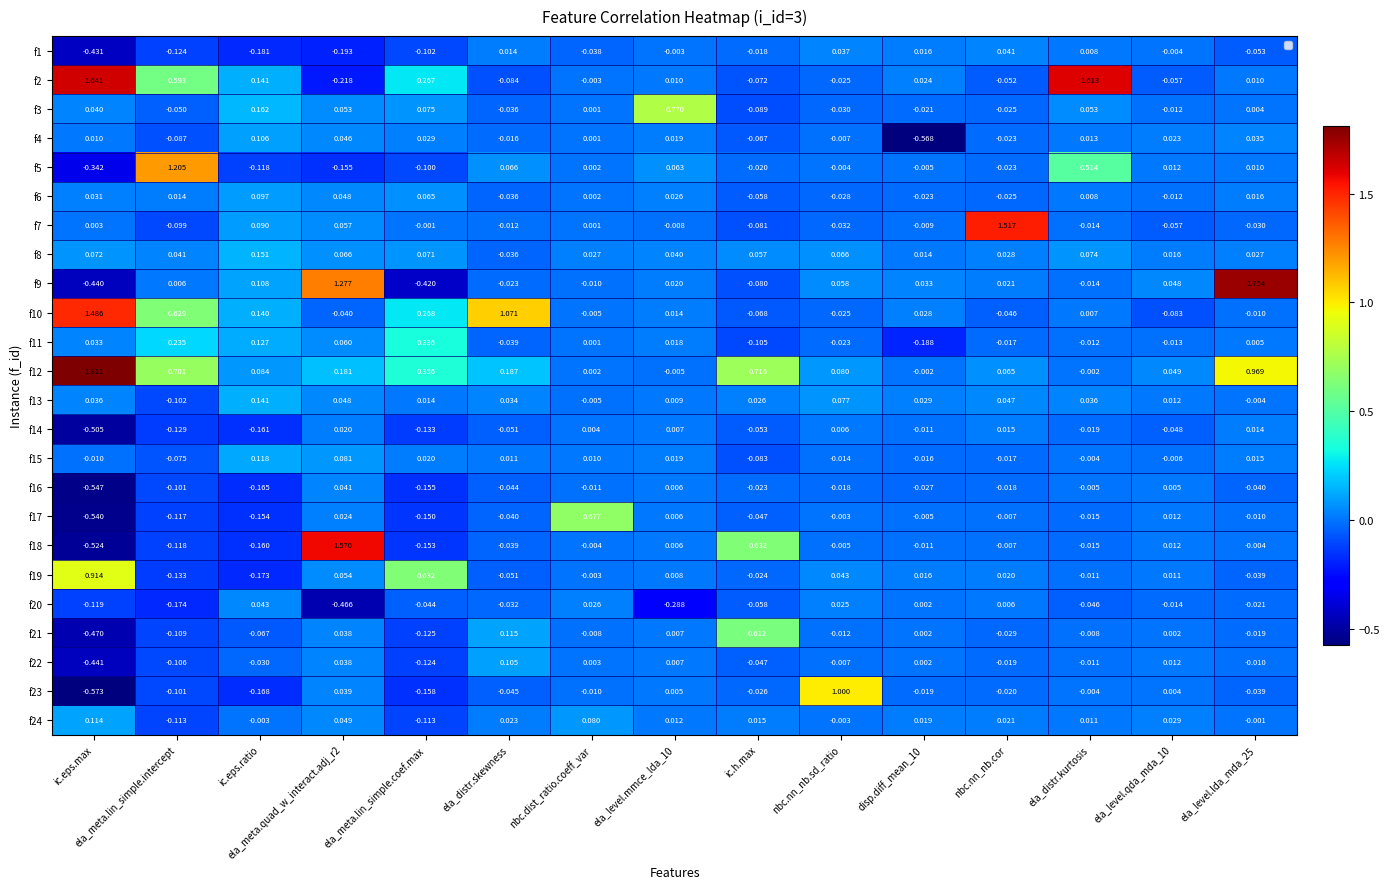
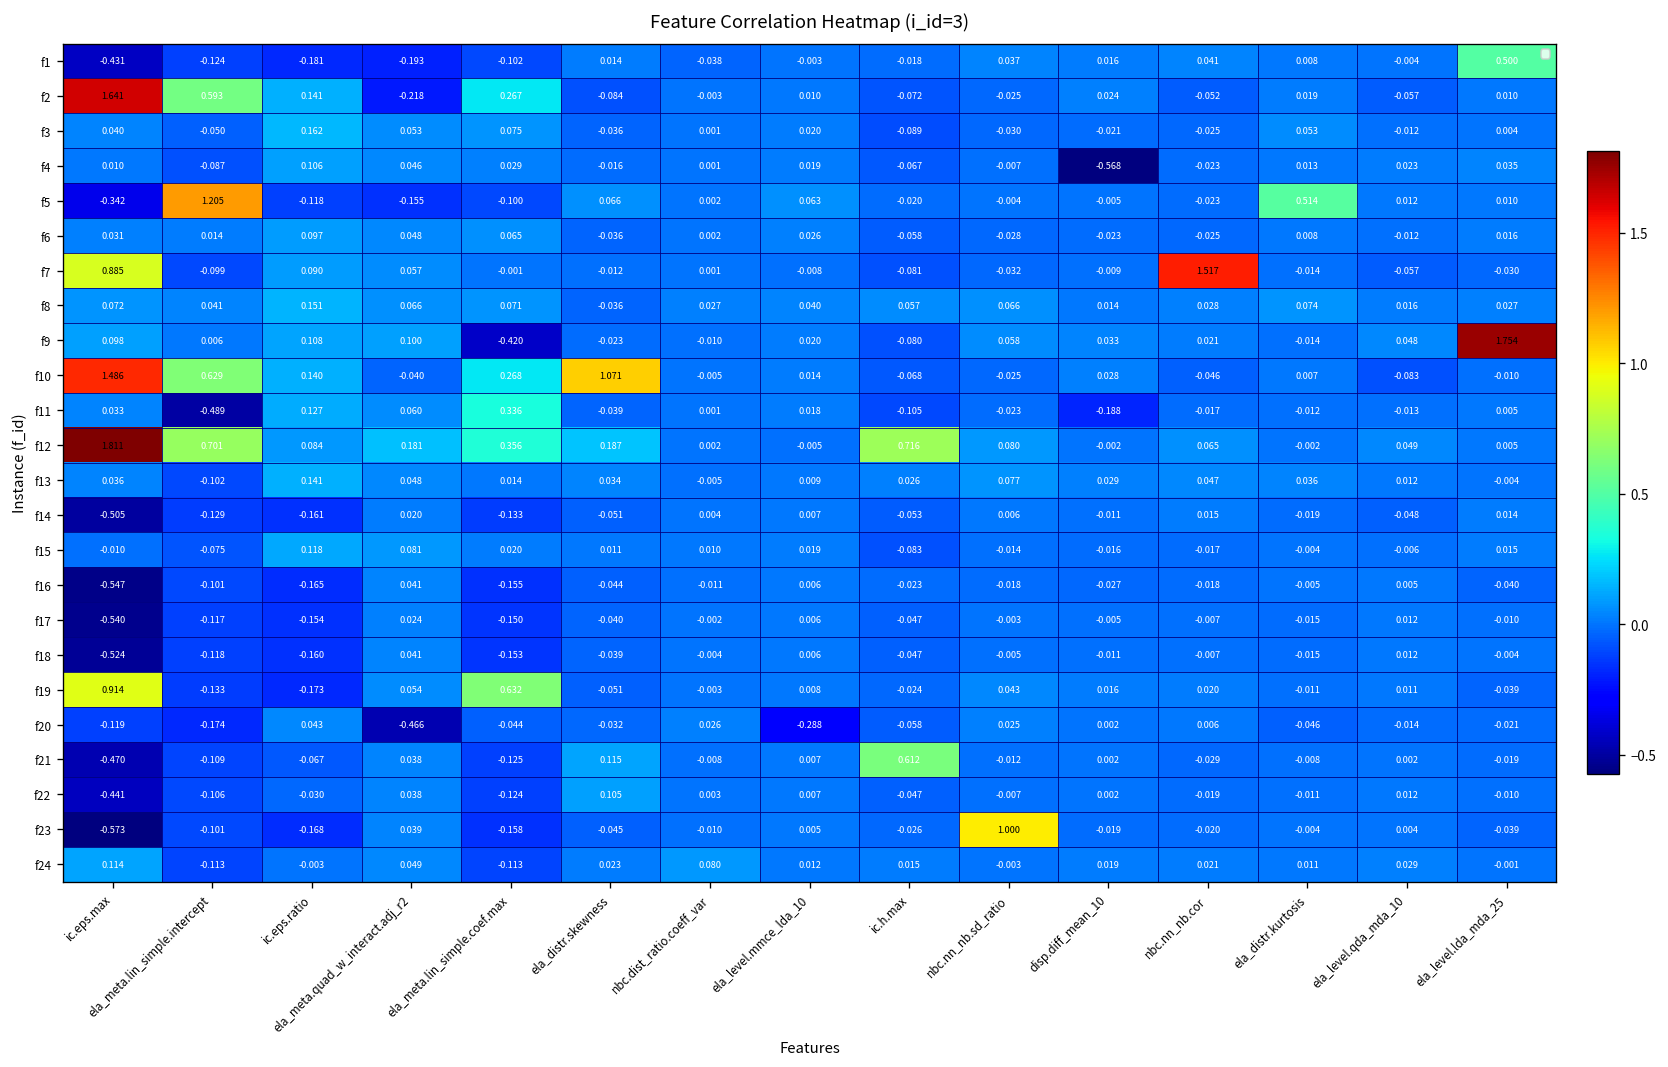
  {
    "f1": {
      "ic.eps.max": -0.431,
      "ela_meta.lin_simple.intercept": -0.124,
      "ic.eps.ratio": -0.181,
      "ela_meta.quad_w_interact.adj_r2": -0.193,
      "ela_meta.lin_simple.coef.max": -0.102,
      "ela_distr.skewness": 0.014,
      "nbc.dist_ratio.coeff_var": -0.038,
      "ela_level.mmce_lda_10": -0.003,
      "ic.h.max": -0.018,
      "nbc.nn_nb.sd_ratio": 0.037,
      "disp.diff_mean_10": 0.016,
      "nbc.nn_nb.cor": 0.041,
      "ela_distr.kurtosis": 0.008,
      "ela_level.qda_mda_10": -0.004,
-     "ela_level.lda_mda_25": -0.053
+     "ela_level.lda_mda_25": 0.500
    },
    "f2": {
      "ic.eps.max": 1.641,
      "ela_meta.lin_simple.intercept": 0.593,
      "ic.eps.ratio": 0.141,
      "ela_meta.quad_w_interact.adj_r2": -0.218,
      "ela_meta.lin_simple.coef.max": 0.267,
      "ela_distr.skewness": -0.084,
      "nbc.dist_ratio.coeff_var": -0.003,
      "ela_level.mmce_lda_10": 0.010,
      "ic.h.max": -0.072,
      "nbc.nn_nb.sd_ratio": -0.025,
      "disp.diff_mean_10": 0.024,
      "nbc.nn_nb.cor": -0.052,
-     "ela_distr.kurtosis": 1.613,
+     "ela_distr.kurtosis": 0.019,
      "ela_level.qda_mda_10": -0.057,
      "ela_level.lda_mda_25": 0.010
    },
    "f3": {
      "ic.eps.max": 0.040,
      "ela_meta.lin_simple.intercept": -0.050,
      "ic.eps.ratio": 0.162,
      "ela_meta.quad_w_interact.adj_r2": 0.053,
      "ela_meta.lin_simple.coef.max": 0.075,
      "ela_distr.skewness": -0.036,
      "nbc.dist_ratio.coeff_var": 0.001,
-     "ela_level.mmce_lda_10": 0.770,
+     "ela_level.mmce_lda_10": 0.020,
      "ic.h.max": -0.089,
      "nbc.nn_nb.sd_ratio": -0.030,
      "disp.diff_mean_10": -0.021,
      "nbc.nn_nb.cor": -0.025,
      "ela_distr.kurtosis": 0.053,
      "ela_level.qda_mda_10": -0.012,
      "ela_level.lda_mda_25": 0.004
    },
    "f7": {
-     "ic.eps.max": 0.003,
+     "ic.eps.max": 0.885,
      "ela_meta.lin_simple.intercept": -0.099,
      "ic.eps.ratio": 0.090,
      "ela_meta.quad_w_interact.adj_r2": 0.057,
      "ela_meta.lin_simple.coef.max": -0.001,
      "ela_distr.skewness": -0.012,
      "nbc.dist_ratio.coeff_var": 0.001,
      "ela_level.mmce_lda_10": -0.008,
      "ic.h.max": -0.081,
      "nbc.nn_nb.sd_ratio": -0.032,
      "disp.diff_mean_10": -0.009,
      "nbc.nn_nb.cor": 1.517,
      "ela_distr.kurtosis": -0.014,
      "ela_level.qda_mda_10": -0.057,
      "ela_level.lda_mda_25": -0.030
    },
    "f9": {
-     "ic.eps.max": -0.440,
+     "ic.eps.max": 0.098,
      "ela_meta.lin_simple.intercept": 0.006,
      "ic.eps.ratio": 0.108,
-     "ela_meta.quad_w_interact.adj_r2": 1.277,
+     "ela_meta.quad_w_interact.adj_r2": 0.100,
      "ela_meta.lin_simple.coef.max": -0.420,
      "ela_distr.skewness": -0.023,
      "nbc.dist_ratio.coeff_var": -0.010,
      "ela_level.mmce_lda_10": 0.020,
      "ic.h.max": -0.080,
      "nbc.nn_nb.sd_ratio": 0.058,
      "disp.diff_mean_10": 0.033,
      "nbc.nn_nb.cor": 0.021,
      "ela_distr.kurtosis": -0.014,
      "ela_level.qda_mda_10": 0.048,
      "ela_level.lda_mda_25": 1.754
    },
    "f11": {
      "ic.eps.max": 0.033,
-     "ela_meta.lin_simple.intercept": 0.235,
+     "ela_meta.lin_simple.intercept": -0.489,
      "ic.eps.ratio": 0.127,
      "ela_meta.quad_w_interact.adj_r2": 0.060,
      "ela_meta.lin_simple.coef.max": 0.336,
      "ela_distr.skewness": -0.039,
      "nbc.dist_ratio.coeff_var": 0.001,
      "ela_level.mmce_lda_10": 0.018,
      "ic.h.max": -0.105,
      "nbc.nn_nb.sd_ratio": -0.023,
      "disp.diff_mean_10": -0.188,
      "nbc.nn_nb.cor": -0.017,
      "ela_distr.kurtosis": -0.012,
      "ela_level.qda_mda_10": -0.013,
      "ela_level.lda_mda_25": 0.005
    },
    "f12": {
      "ic.eps.max": 1.811,
      "ela_meta.lin_simple.intercept": 0.701,
      "ic.eps.ratio": 0.084,
      "ela_meta.quad_w_interact.adj_r2": 0.181,
      "ela_meta.lin_simple.coef.max": 0.356,
      "ela_distr.skewness": 0.187,
      "nbc.dist_ratio.coeff_var": 0.002,
      "ela_level.mmce_lda_10": -0.005,
      "ic.h.max": 0.716,
      "nbc.nn_nb.sd_ratio": 0.080,
      "disp.diff_mean_10": -0.002,
      "nbc.nn_nb.cor": 0.065,
      "ela_distr.kurtosis": -0.002,
      "ela_level.qda_mda_10": 0.049,
-     "ela_level.lda_mda_25": 0.969
+     "ela_level.lda_mda_25": 0.005
    },
    "f17": {
      "ic.eps.max": -0.540,
      "ela_meta.lin_simple.intercept": -0.117,
      "ic.eps.ratio": -0.154,
      "ela_meta.quad_w_interact.adj_r2": 0.024,
      "ela_meta.lin_simple.coef.max": -0.150,
      "ela_distr.skewness": -0.040,
-     "nbc.dist_ratio.coeff_var": 0.677,
+     "nbc.dist_ratio.coeff_var": -0.002,
      "ela_level.mmce_lda_10": 0.006,
      "ic.h.max": -0.047,
      "nbc.nn_nb.sd_ratio": -0.003,
      "disp.diff_mean_10": -0.005,
      "nbc.nn_nb.cor": -0.007,
      "ela_distr.kurtosis": -0.015,
      "ela_level.qda_mda_10": 0.012,
      "ela_level.lda_mda_25": -0.010
    },
    "f18": {
      "ic.eps.max": -0.524,
      "ela_meta.lin_simple.intercept": -0.118,
      "ic.eps.ratio": -0.160,
-     "ela_meta.quad_w_interact.adj_r2": 1.570,
+     "ela_meta.quad_w_interact.adj_r2": 0.041,
      "ela_meta.lin_simple.coef.max": -0.153,
      "ela_distr.skewness": -0.039,
      "nbc.dist_ratio.coeff_var": -0.004,
      "ela_level.mmce_lda_10": 0.006,
-     "ic.h.max": 0.632,
+     "ic.h.max": -0.047,
      "nbc.nn_nb.sd_ratio": -0.005,
      "disp.diff_mean_10": -0.011,
      "nbc.nn_nb.cor": -0.007,
      "ela_distr.kurtosis": -0.015,
      "ela_level.qda_mda_10": 0.012,
      "ela_level.lda_mda_25": -0.004
    }
  }
